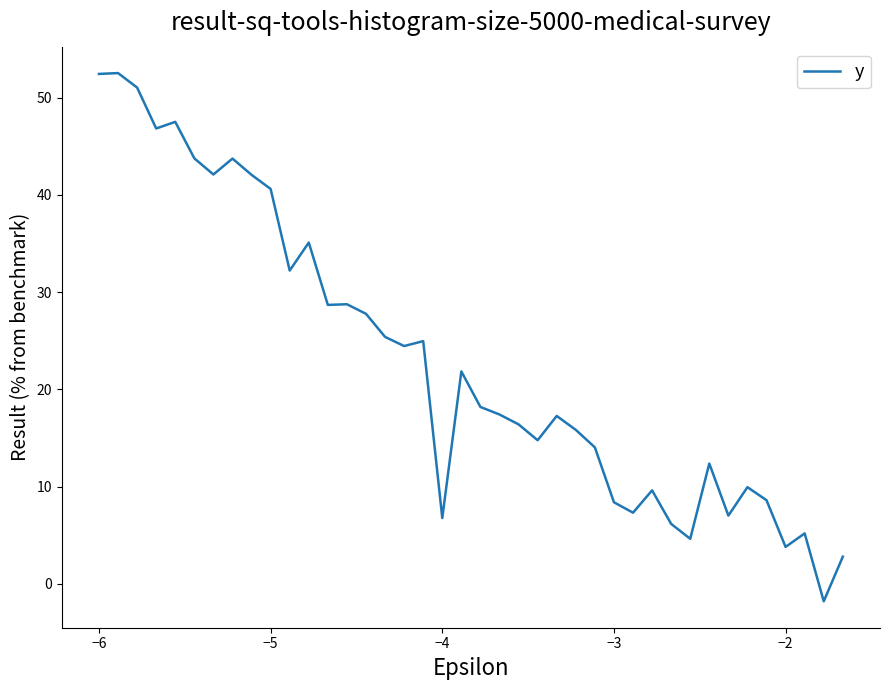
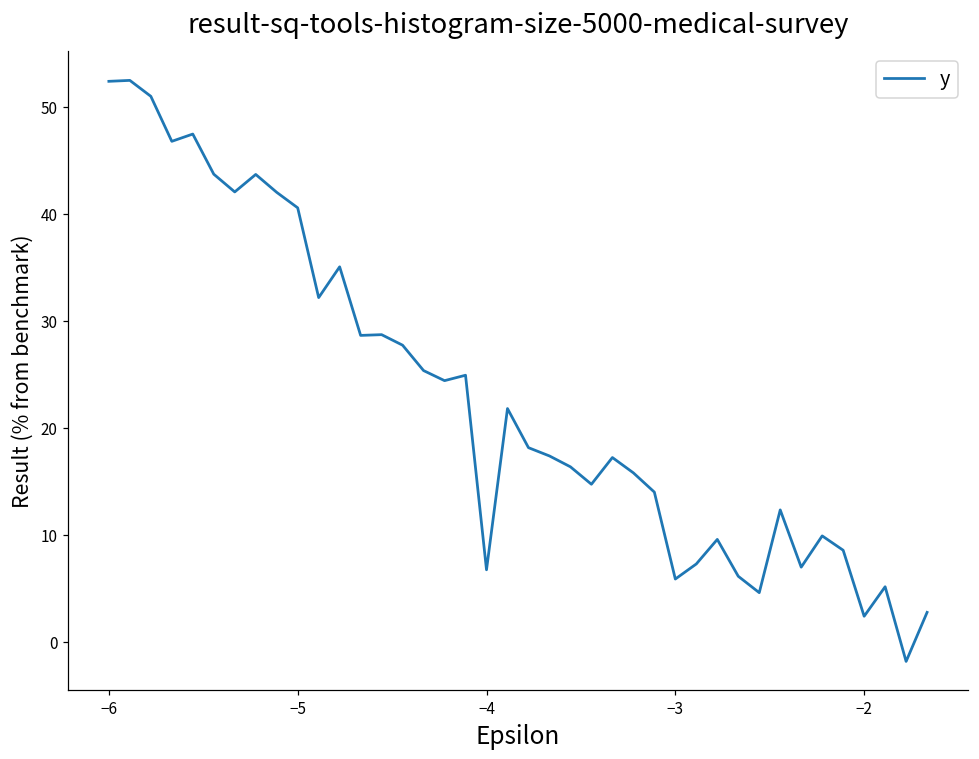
  {
    "−6": 52,
    "−5": 41,
    "−4": 7,
-   "−3": 8,
-   "−2": 4
+   "−3": 6,
+   "−2": 2
  }
